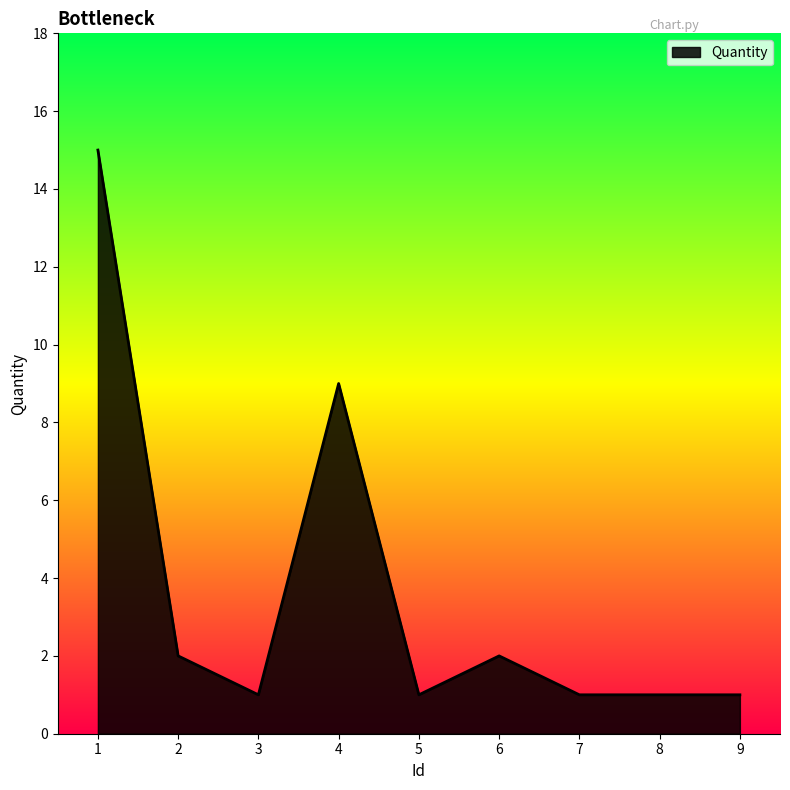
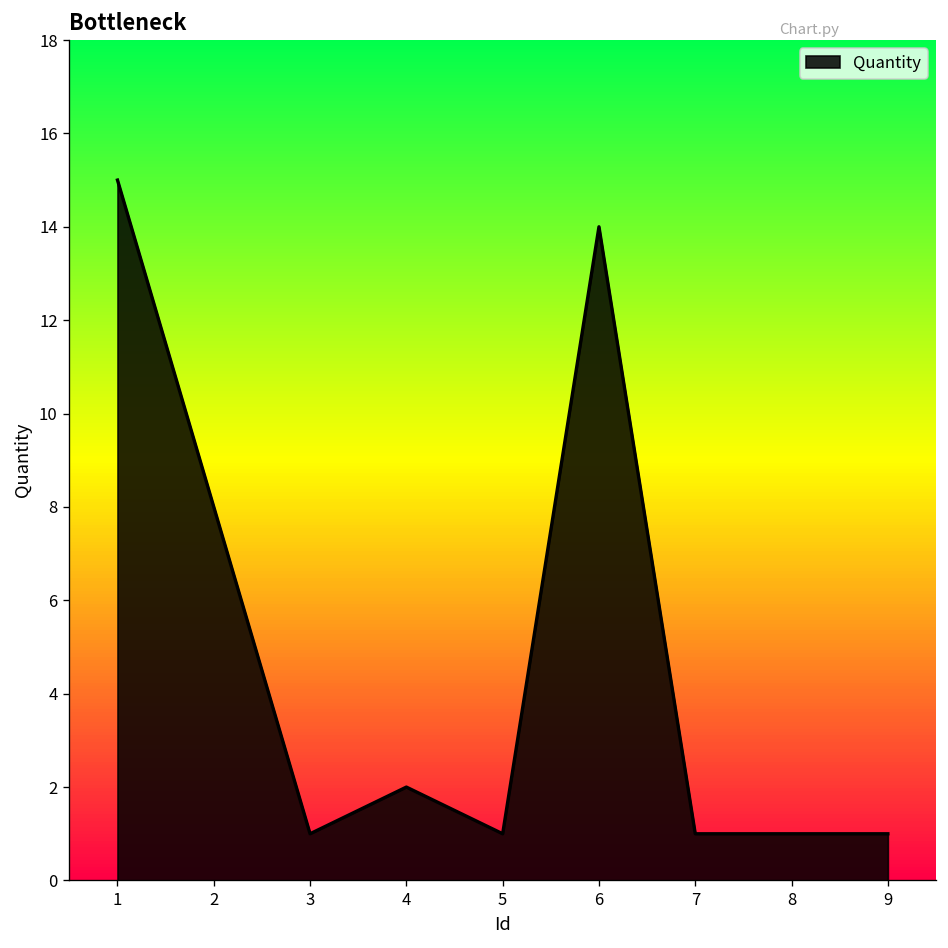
  {
    "1": 15,
-   "2": 2,
+   "2": 8,
    "3": 1,
-   "4": 9,
+   "4": 2,
    "5": 1,
-   "6": 2,
+   "6": 14,
    "7": 1,
    "8": 1,
    "9": 1
  }
